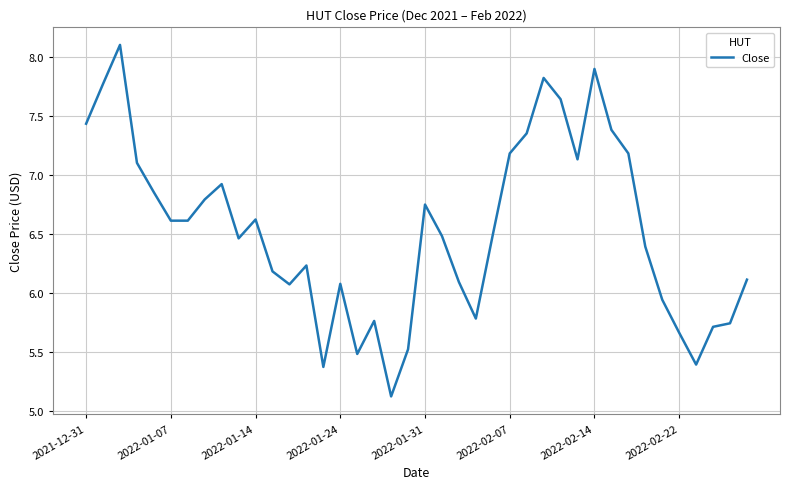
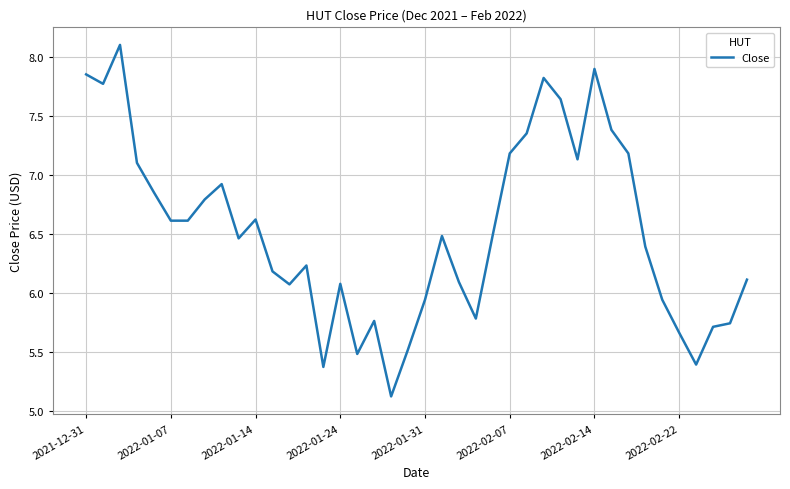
  {
-   "2021-12-31": 7.43,
+   "2021-12-31": 7.85,
    "2022-01-07": 6.61,
    "2022-01-14": 6.62,
    "2022-01-24": 6.07,
-   "2022-01-31": 6.75,
+   "2022-01-31": 5.94,
    "2022-02-07": 7.18,
    "2022-02-14": 7.90,
    "2022-02-22": 5.66
  }
